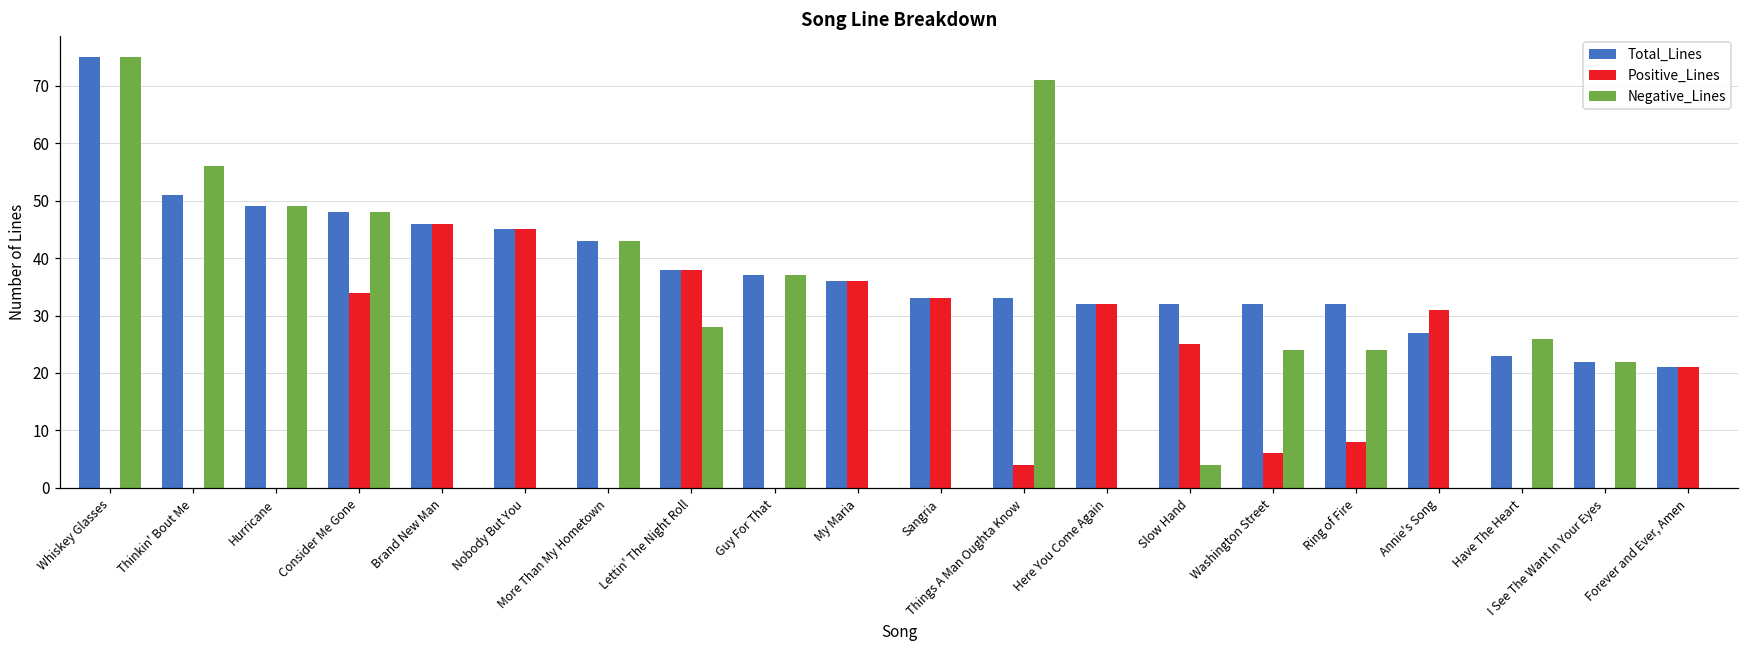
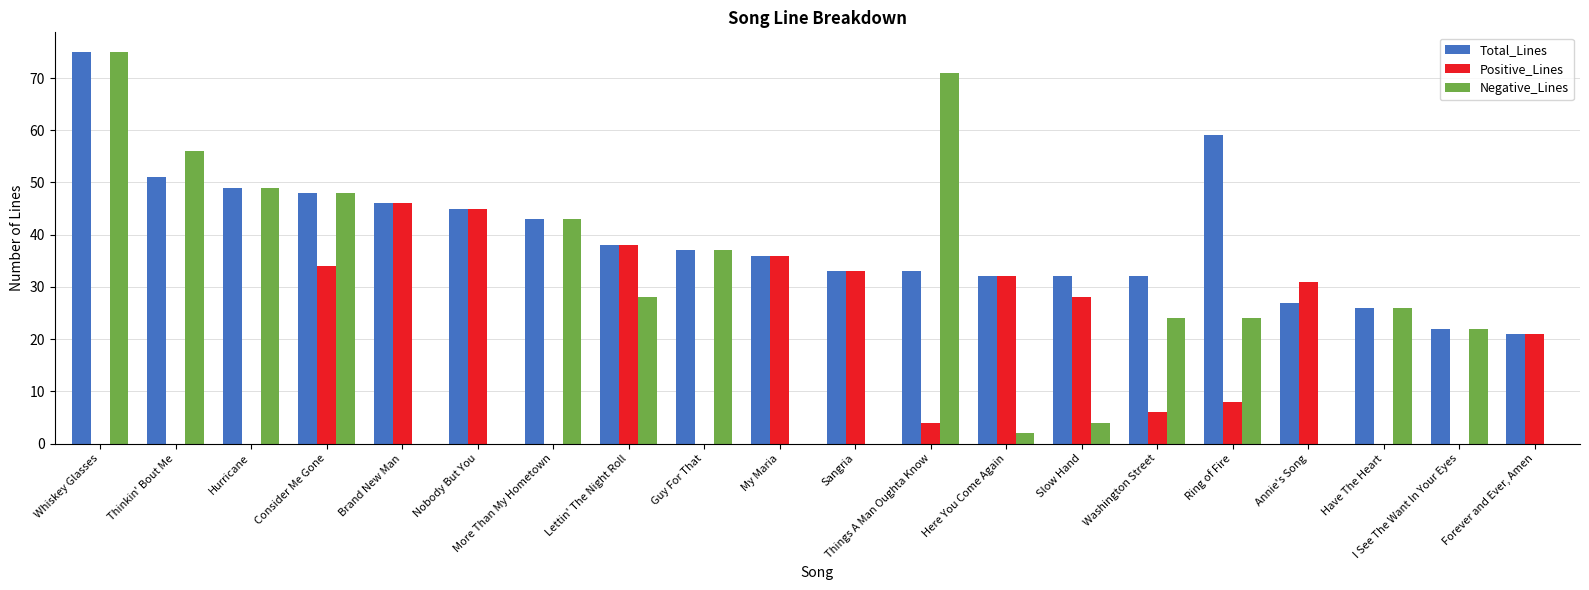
  {
    "Total_Lines": {
      "Whiskey Glasses": 75,
      "Thinkin' Bout Me": 51,
      "Hurricane": 49,
      "Consider Me Gone": 48,
      "Brand New Man": 46,
      "Nobody But You": 45,
      "More Than My Hometown": 43,
      "Lettin' The Night Roll": 38,
      "Guy For That": 37,
      "My Maria": 36,
      "Sangria": 33,
      "Things A Man Oughta Know": 33,
      "Here You Come Again": 32,
      "Slow Hand": 32,
      "Washington Street": 32,
-     "Ring of Fire": 32,
+     "Ring of Fire": 59,
      "Annie's Song": 27,
-     "Have The Heart": 23,
+     "Have The Heart": 26,
      "I See The Want In Your Eyes": 22,
      "Forever and Ever, Amen": 21
    },
    "Positive_Lines": {
      "Whiskey Glasses": 0,
      "Thinkin' Bout Me": 0,
      "Hurricane": 0,
      "Consider Me Gone": 34,
      "Brand New Man": 46,
      "Nobody But You": 45,
      "More Than My Hometown": 0,
      "Lettin' The Night Roll": 38,
      "Guy For That": 0,
      "My Maria": 36,
      "Sangria": 33,
      "Things A Man Oughta Know": 4,
      "Here You Come Again": 32,
-     "Slow Hand": 25,
+     "Slow Hand": 28,
      "Washington Street": 6,
      "Ring of Fire": 8,
      "Annie's Song": 31,
      "Have The Heart": 0,
      "I See The Want In Your Eyes": 0,
      "Forever and Ever, Amen": 21
    },
    "Negative_Lines": {
      "Whiskey Glasses": 75,
      "Thinkin' Bout Me": 56,
      "Hurricane": 49,
      "Consider Me Gone": 48,
      "Brand New Man": 0,
      "Nobody But You": 0,
      "More Than My Hometown": 43,
      "Lettin' The Night Roll": 28,
      "Guy For That": 37,
      "My Maria": 0,
      "Sangria": 0,
      "Things A Man Oughta Know": 71,
-     "Here You Come Again": 0,
+     "Here You Come Again": 2,
      "Slow Hand": 4,
      "Washington Street": 24,
      "Ring of Fire": 24,
      "Annie's Song": 0,
      "Have The Heart": 26,
      "I See The Want In Your Eyes": 22,
      "Forever and Ever, Amen": 0
    }
  }
